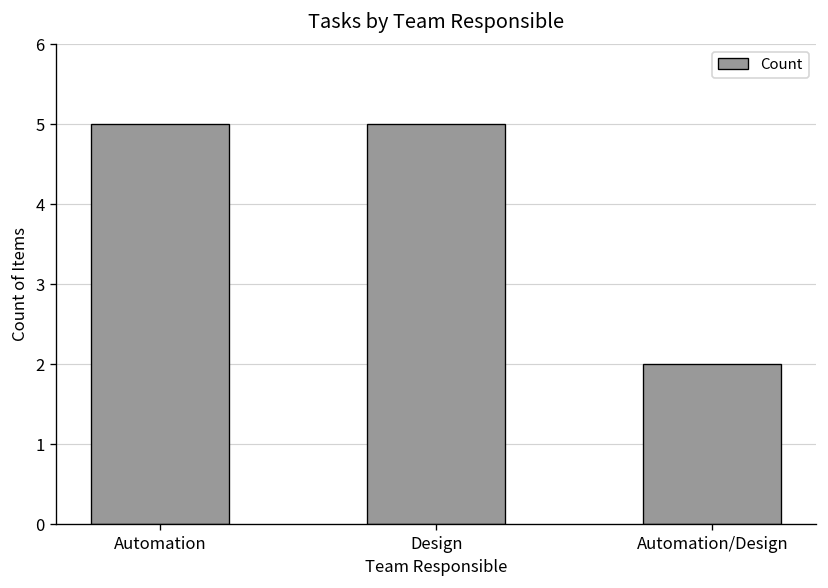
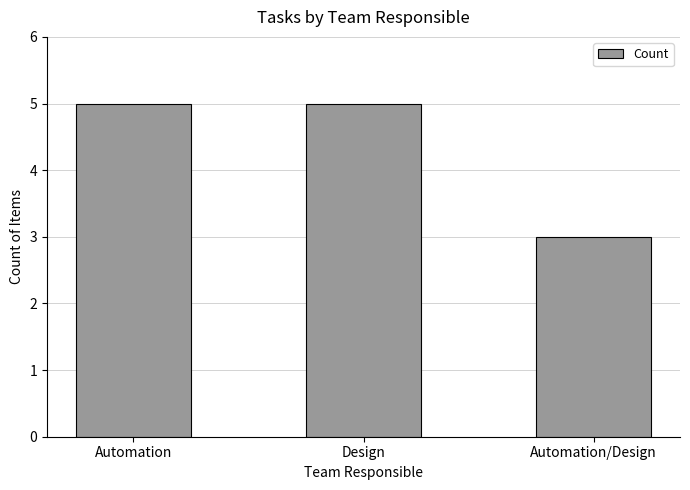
  {
    "Automation": 5,
    "Design": 5,
-   "Automation/Design": 2
+   "Automation/Design": 3
  }
